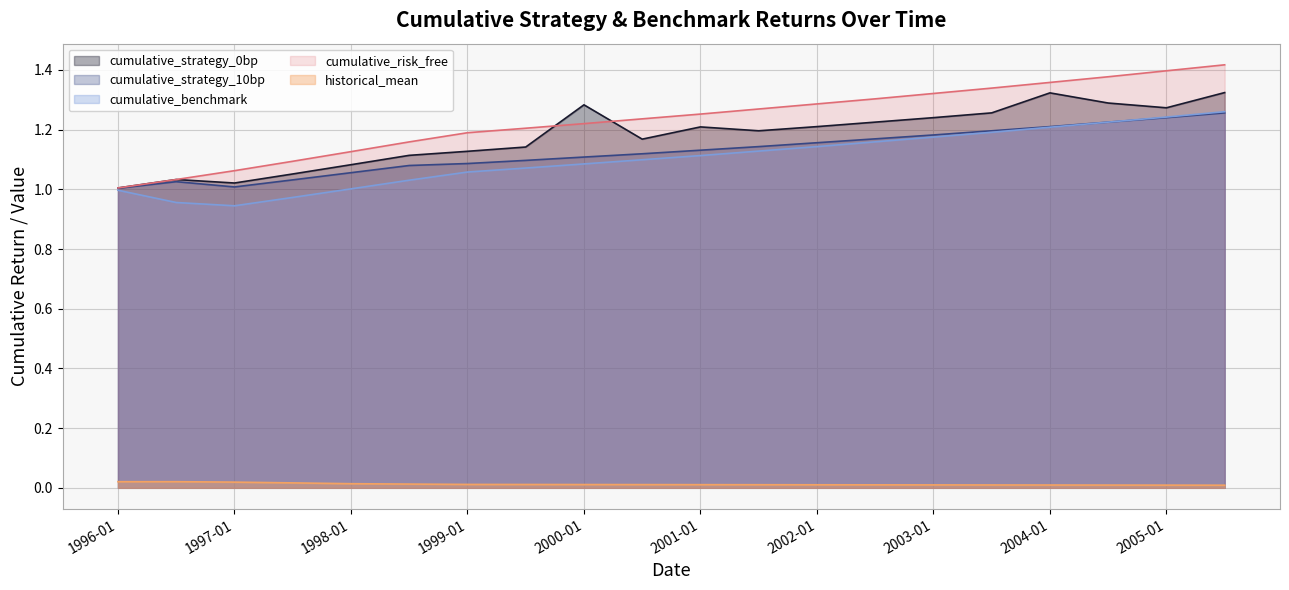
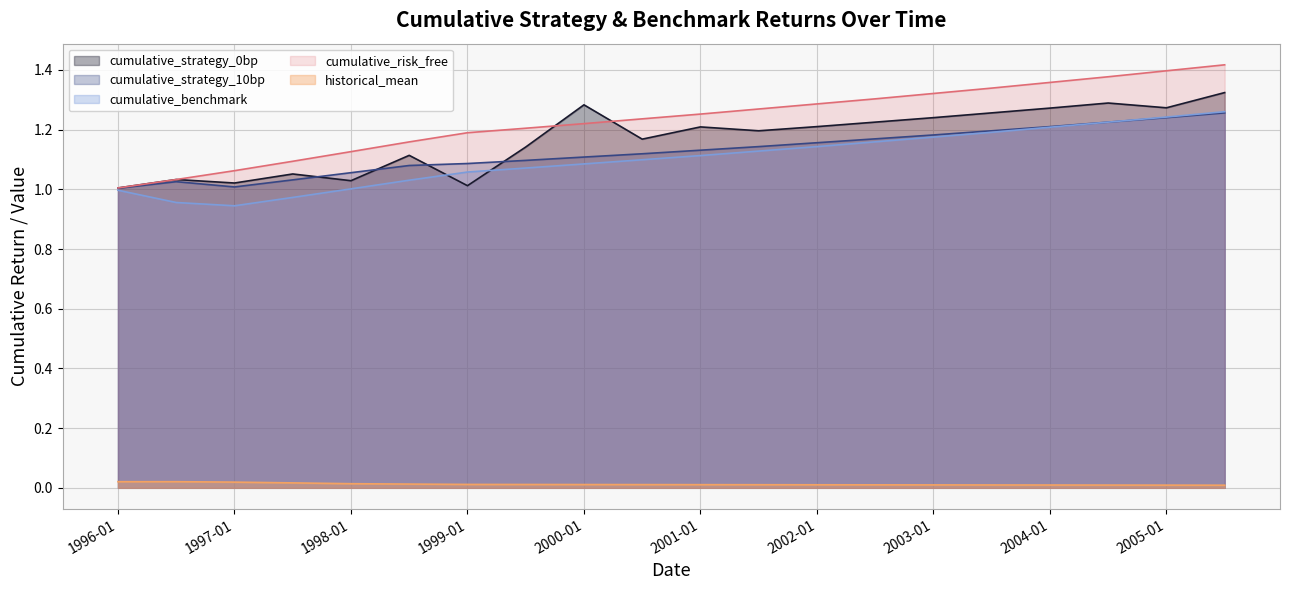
  {
    "cumulative_strategy_0bp": {
      "1997-01": 1.02,
-     "1998-01": 1.08,
-     "1999-01": 1.13,
+     "1998-01": 1.03,
+     "1999-01": 1.01,
      "2000-01": 1.28,
      "2001-01": 1.21,
      "2002-01": 1.21,
      "2003-01": 1.24,
-     "2004-01": 1.32,
+     "2004-01": 1.27,
      "2005-01": 1.27
    }
  }
